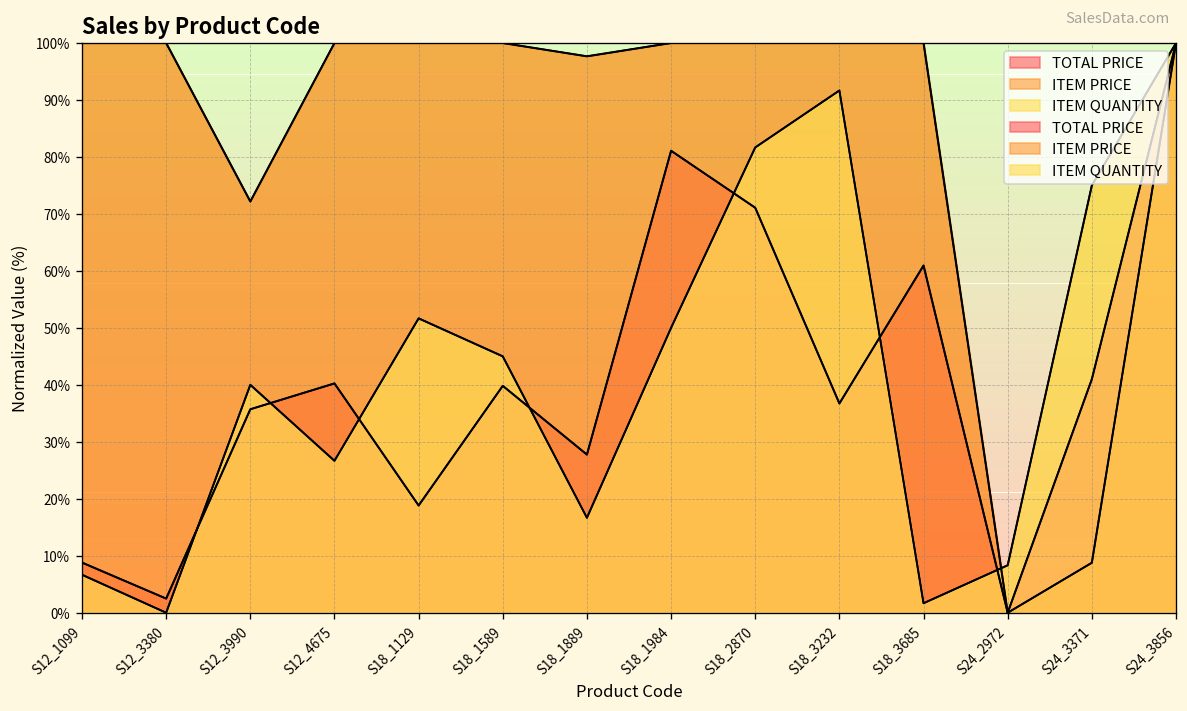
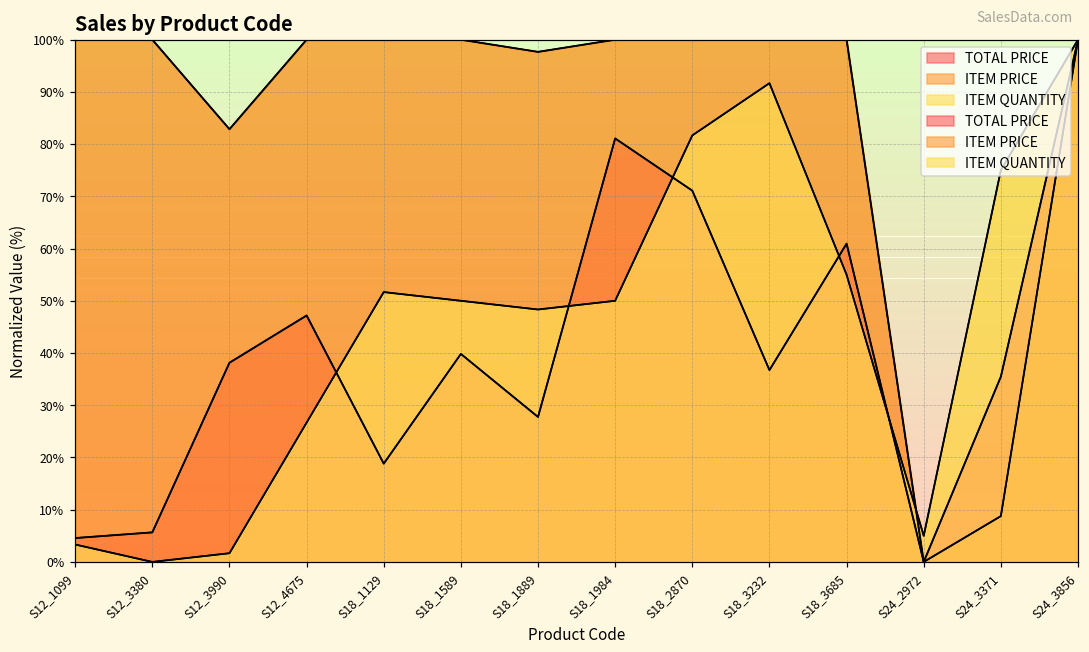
  {
    "TOTAL PRICE": {
-     "S12_1099": "9%",
-     "S12_3380": "2%",
-     "S12_3990": "36%",
-     "S12_4675": "40%",
+     "S12_1099": "5%",
+     "S12_3380": "6%",
+     "S12_3990": "38%",
+     "S12_4675": "47%",
      "S18_1129": "19%",
      "S18_1589": "40%",
      "S18_1889": "28%",
      "S18_1984": "81%",
      "S18_2870": "71%",
      "S18_3232": "37%",
      "S18_3685": "61%",
-     "S24_3371": "41%"
+     "S24_3371": "35%"
    },
    "ITEM PRICE": {
      "S12_1099": "100%",
      "S12_3380": "100%",
-     "S12_3990": "72%",
+     "S12_3990": "83%",
      "S12_4675": "100%",
      "S18_1129": "100%",
      "S18_1589": "100%",
      "S18_1889": "98%",
      "S18_1984": "100%",
      "S18_2870": "100%",
      "S18_3232": "100%",
      "S18_3685": "100%",
      "S24_3371": "9%"
    },
    "ITEM QUANTITY": {
-     "S12_1099": "7%",
+     "S12_1099": "3%",
      "S12_3380": "0%",
-     "S12_3990": "40%",
+     "S12_3990": "2%",
      "S12_4675": "27%",
      "S18_1129": "52%",
-     "S18_1589": "45%",
-     "S18_1889": "17%",
+     "S18_1589": "50%",
+     "S18_1889": "48%",
      "S18_1984": "50%",
      "S18_2870": "82%",
      "S18_3232": "92%",
-     "S18_3685": "2%",
-     "S24_2972": "8%"
+     "S18_3685": "55%",
+     "S24_2972": "5%"
    }
  }
